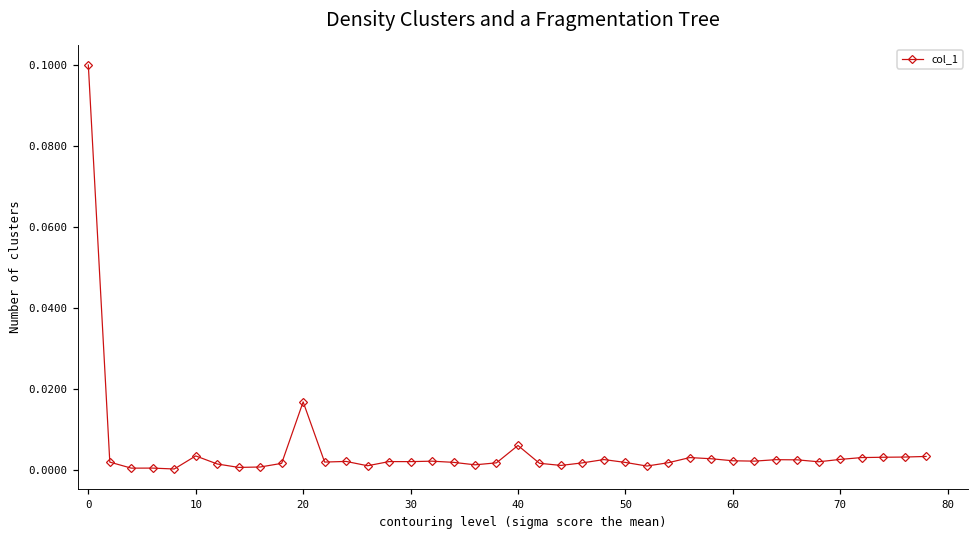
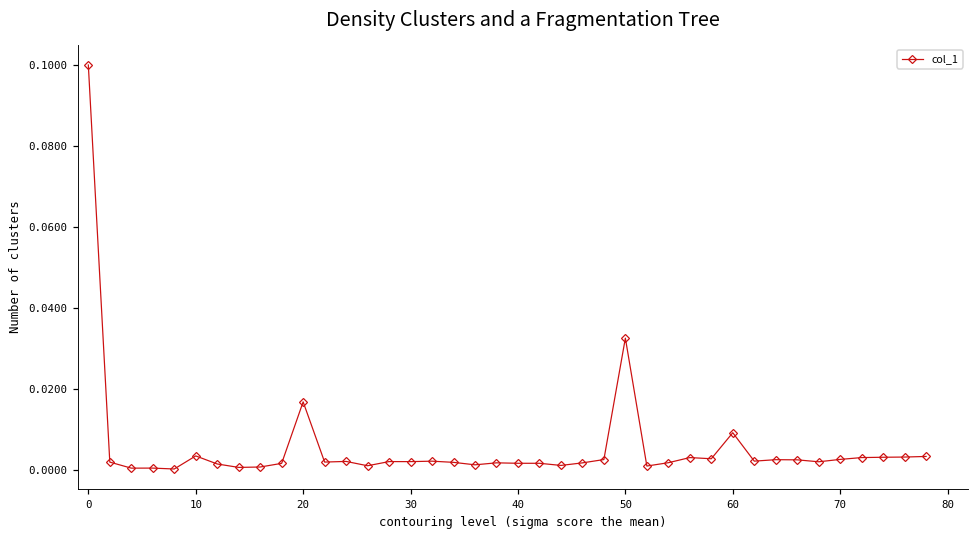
  {
    "0": 0.100,
    "10": 0.003,
    "20": 0.017,
    "30": 0.002,
-   "40": 0.006,
-   "50": 0.002,
-   "60": 0.002,
+   "40": 0.002,
+   "50": 0.033,
+   "60": 0.009,
    "70": 0.003
  }
